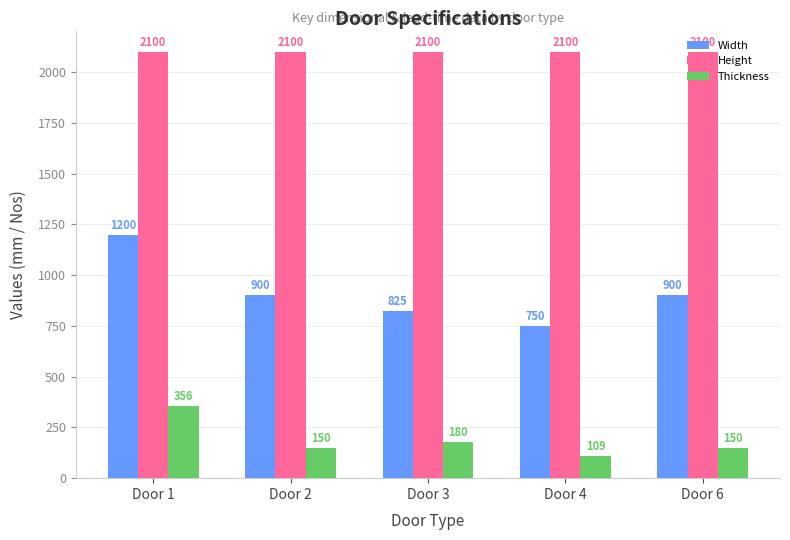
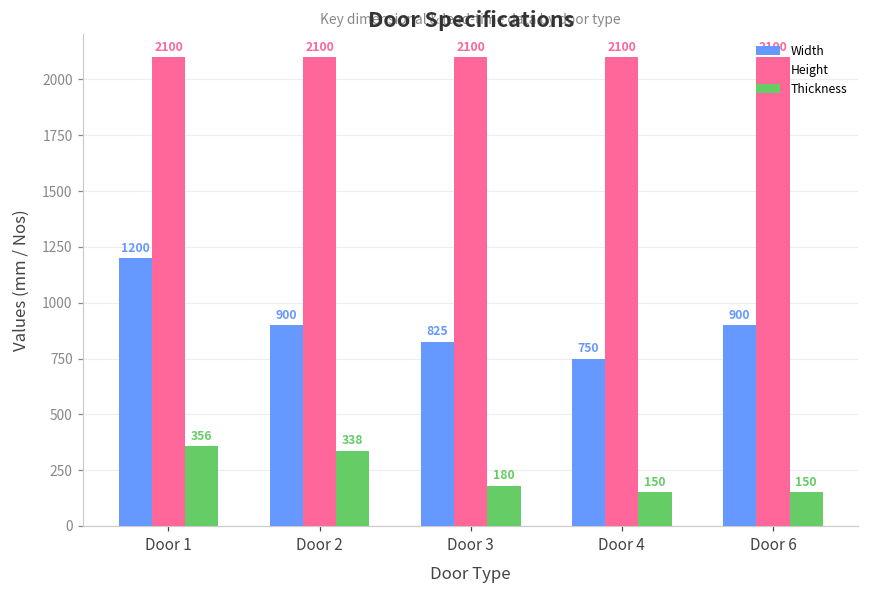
  {
    "Width": {
      "Door 1": 1200,
      "Door 2": 900,
      "Door 3": 825,
      "Door 4": 750,
      "Door 6": 900
    },
    "Height": {
      "Door 1": 2100,
      "Door 2": 2100,
      "Door 3": 2100,
      "Door 4": 2100,
      "Door 6": 2100
    },
    "Thickness": {
      "Door 1": 356,
-     "Door 2": 150,
+     "Door 2": 338,
      "Door 3": 180,
-     "Door 4": 109,
+     "Door 4": 150,
      "Door 6": 150
    }
  }
